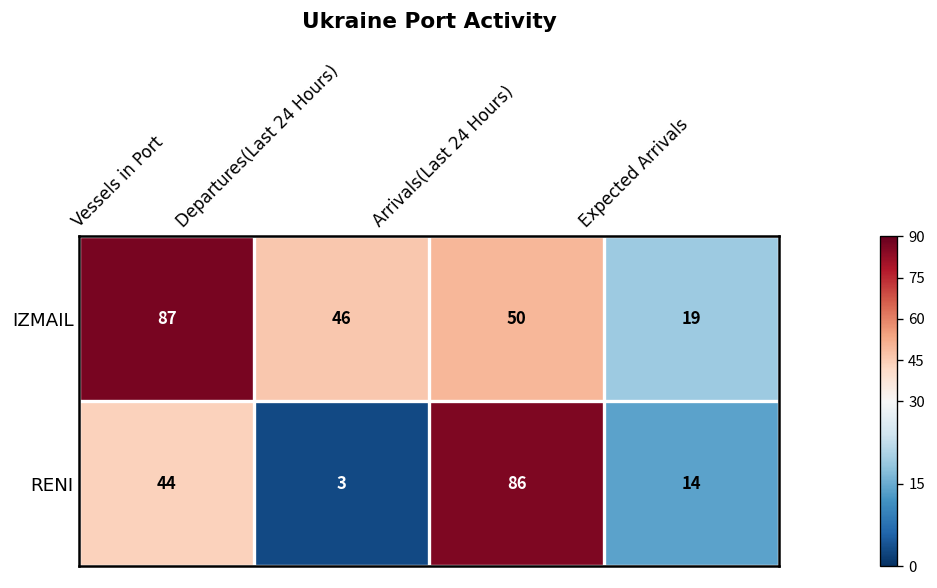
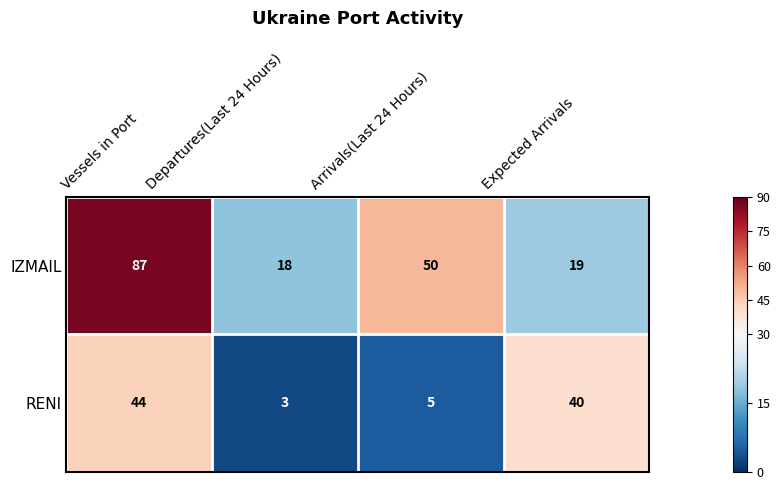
  {
    "IZMAIL": {
      "Vessels in Port": 87,
-     "Departures(Last 24 Hours)": 46,
+     "Departures(Last 24 Hours)": 18,
      "Arrivals(Last 24 Hours)": 50,
      "Expected Arrivals": 19
    },
    "RENI": {
      "Vessels in Port": 44,
      "Departures(Last 24 Hours)": 3,
-     "Arrivals(Last 24 Hours)": 86,
-     "Expected Arrivals": 14
+     "Arrivals(Last 24 Hours)": 5,
+     "Expected Arrivals": 40
    }
  }
